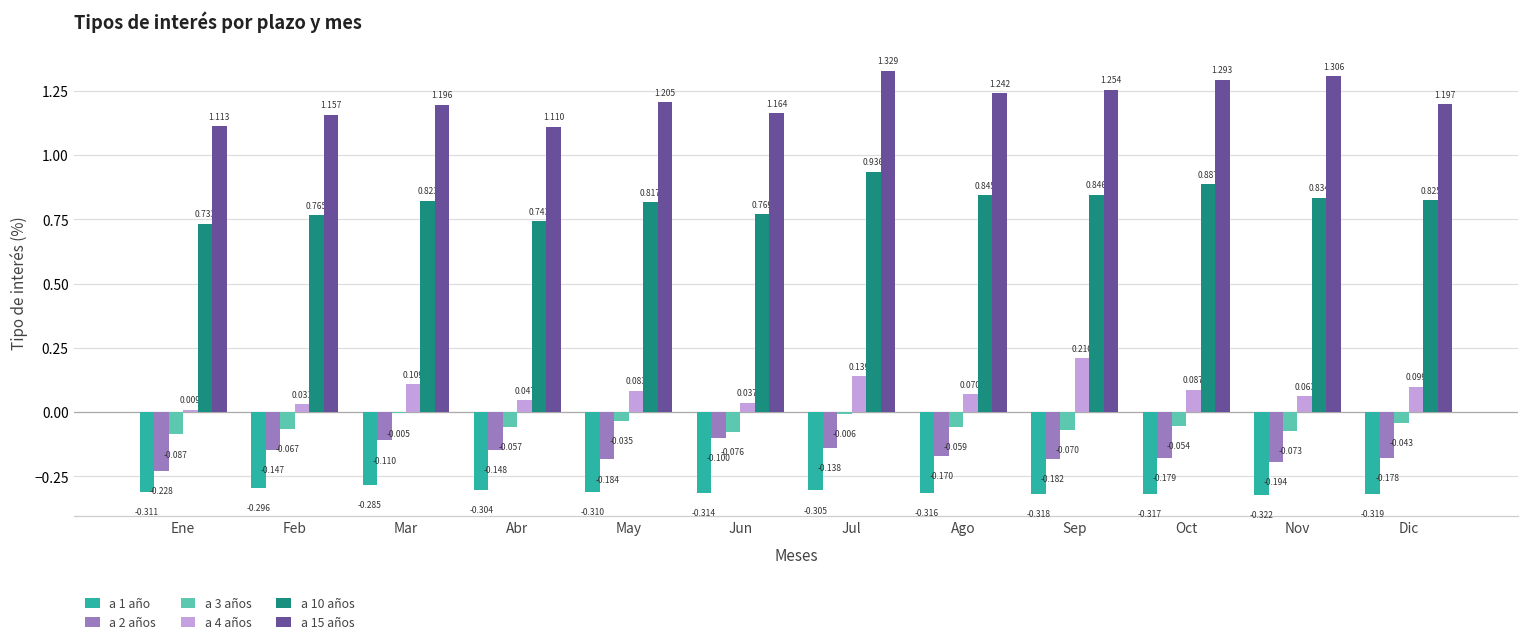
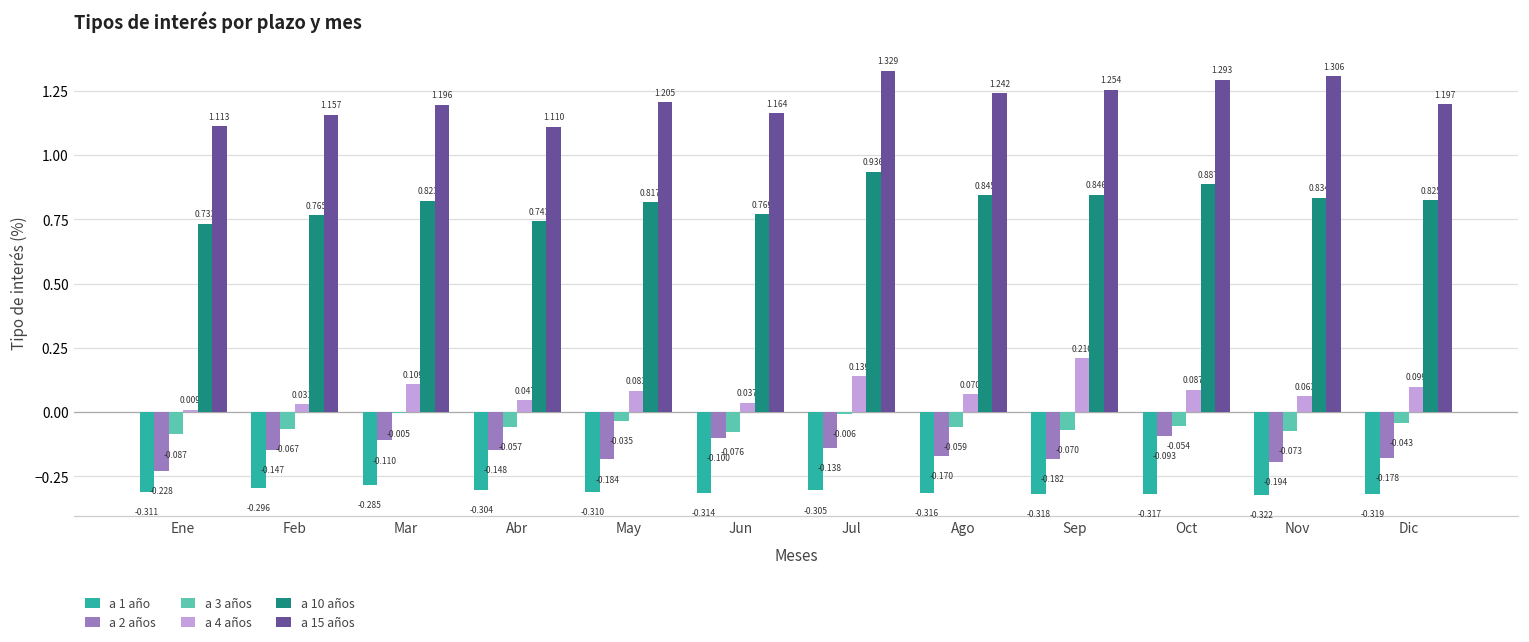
  {
    "a 2 años": {
      "Ene": -0.228,
      "Feb": -0.147,
      "Mar": -0.110,
      "Abr": -0.148,
      "May": -0.184,
      "Jun": -0.100,
      "Jul": -0.138,
      "Ago": -0.170,
      "Sep": -0.182,
-     "Oct": -0.179,
+     "Oct": -0.093,
      "Nov": -0.194,
      "Dic": -0.178
    },
    "a 4 años": {
      "Ene": 0.009,
      "Feb": 0.031,
      "Mar": 0.109,
      "Abr": 0.047,
      "May": 0.083,
      "Jun": 0.037,
      "Jul": 0.139,
      "Ago": 0.070,
      "Sep": 0.210,
      "Oct": 0.087,
      "Nov": 0.063,
      "Dic": 0.099
    },
    "a 15 años": {
      "Ene": 1.113,
      "Feb": 1.157,
      "Mar": 1.196,
      "Abr": 1.110,
      "May": 1.205,
      "Jun": 1.164,
      "Jul": 1.329,
      "Ago": 1.242,
      "Sep": 1.254,
      "Oct": 1.293,
      "Nov": 1.306,
      "Dic": 1.197
    }
  }
